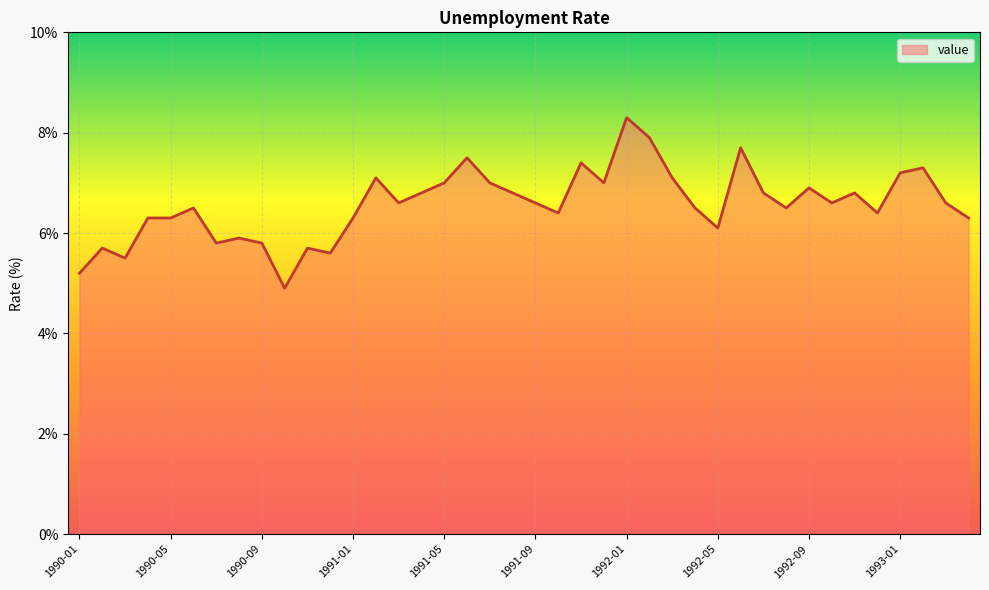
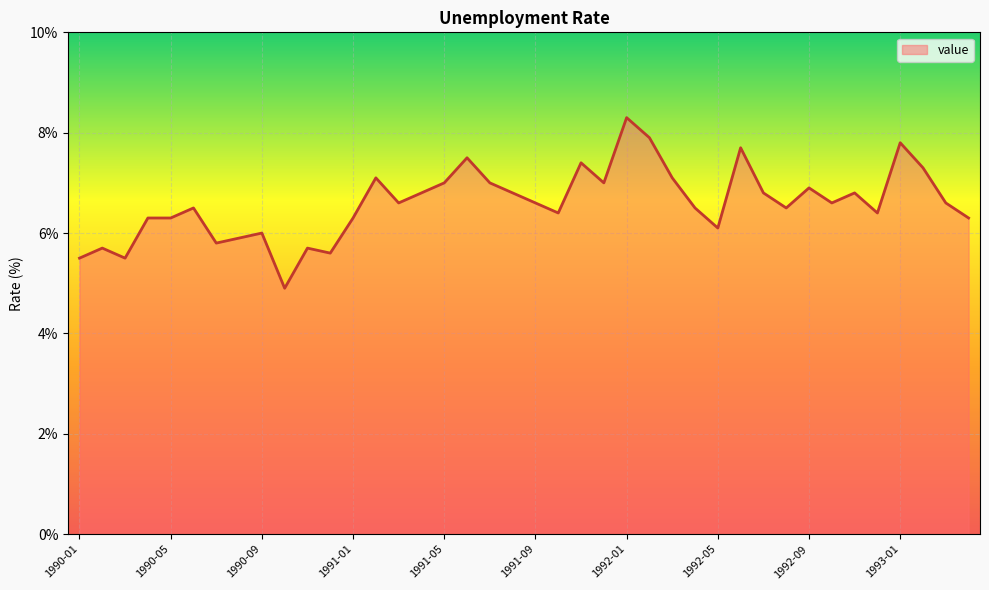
  {
-   "1990-01": "5.2%",
+   "1990-01": "5.5%",
    "1990-05": "6.3%",
-   "1990-09": "5.8%",
+   "1990-09": "6.0%",
    "1991-01": "6.3%",
    "1991-05": "7.0%",
    "1991-09": "6.6%",
    "1992-01": "8.3%",
    "1992-05": "6.1%",
    "1992-09": "6.9%",
-   "1993-01": "7.2%"
+   "1993-01": "7.8%"
  }
